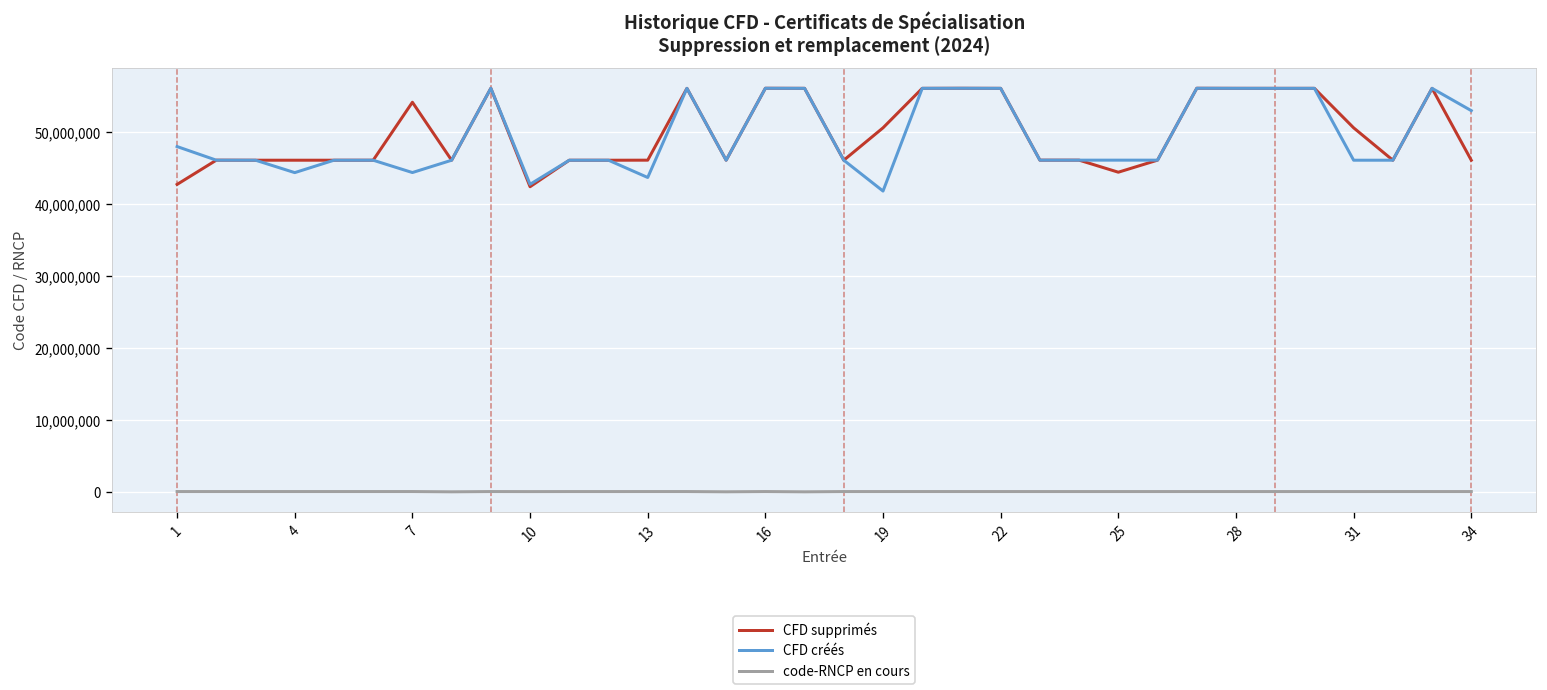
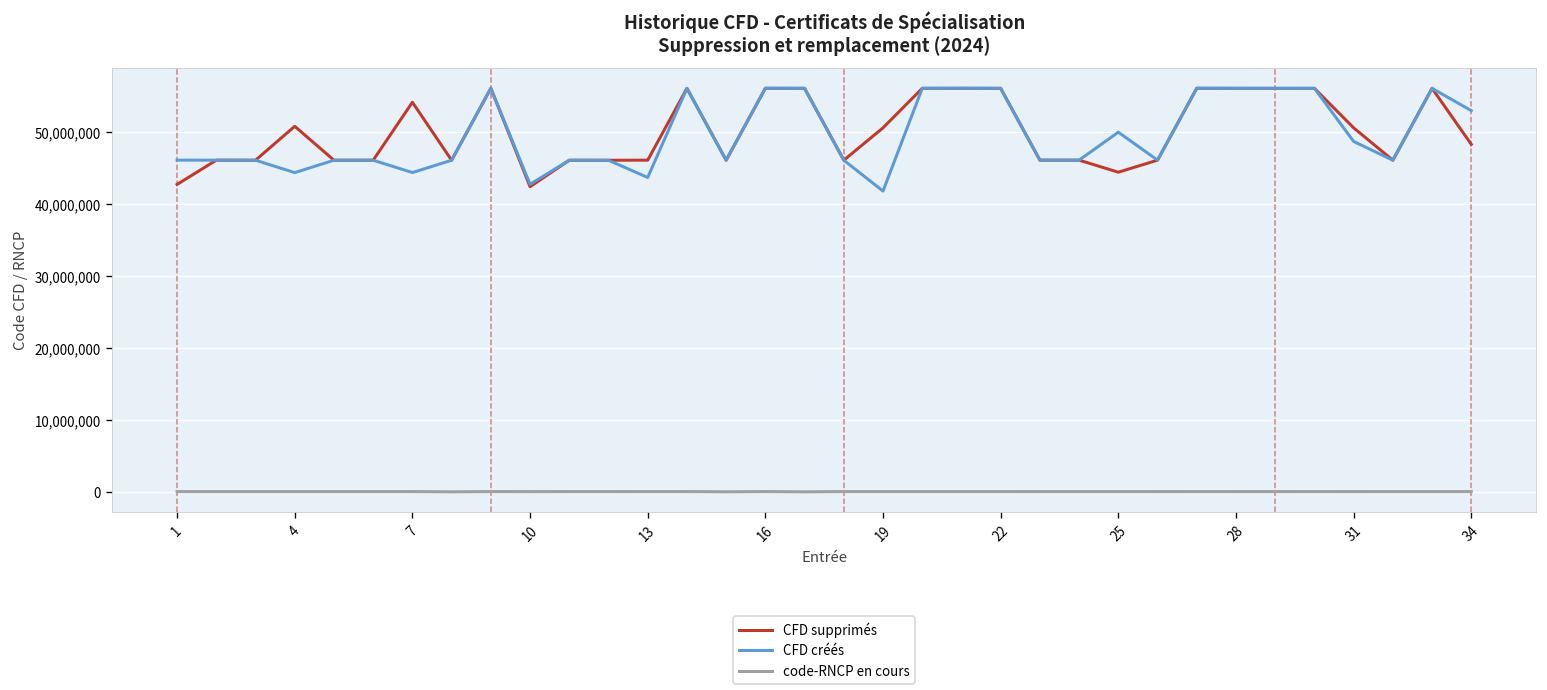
  {
    "CFD supprimés": {
      "1": "43,000,000",
-     "4": "46,000,000",
+     "4": "51,000,000",
      "7": "54,000,000",
      "13": "46,000,000",
      "19": "51,000,000",
      "25": "44,000,000",
      "31": "51,000,000",
-     "34": "46,000,000"
+     "34": "48,000,000"
    },
    "CFD créés": {
-     "1": "48,000,000",
+     "1": "46,000,000",
      "4": "44,000,000",
      "7": "44,000,000",
      "13": "44,000,000",
      "19": "42,000,000",
-     "25": "46,000,000",
-     "31": "46,000,000",
+     "25": "50,000,000",
+     "31": "49,000,000",
      "34": "53,000,000"
    },
    "code-RNCP en cours": {
      "1": "0",
      "4": "0",
      "7": "0",
      "10": "0",
      "13": "0",
      "16": "0",
      "19": "0",
      "22": "0",
      "25": "0",
      "28": "0",
      "31": "0",
      "34": "0"
    }
  }
